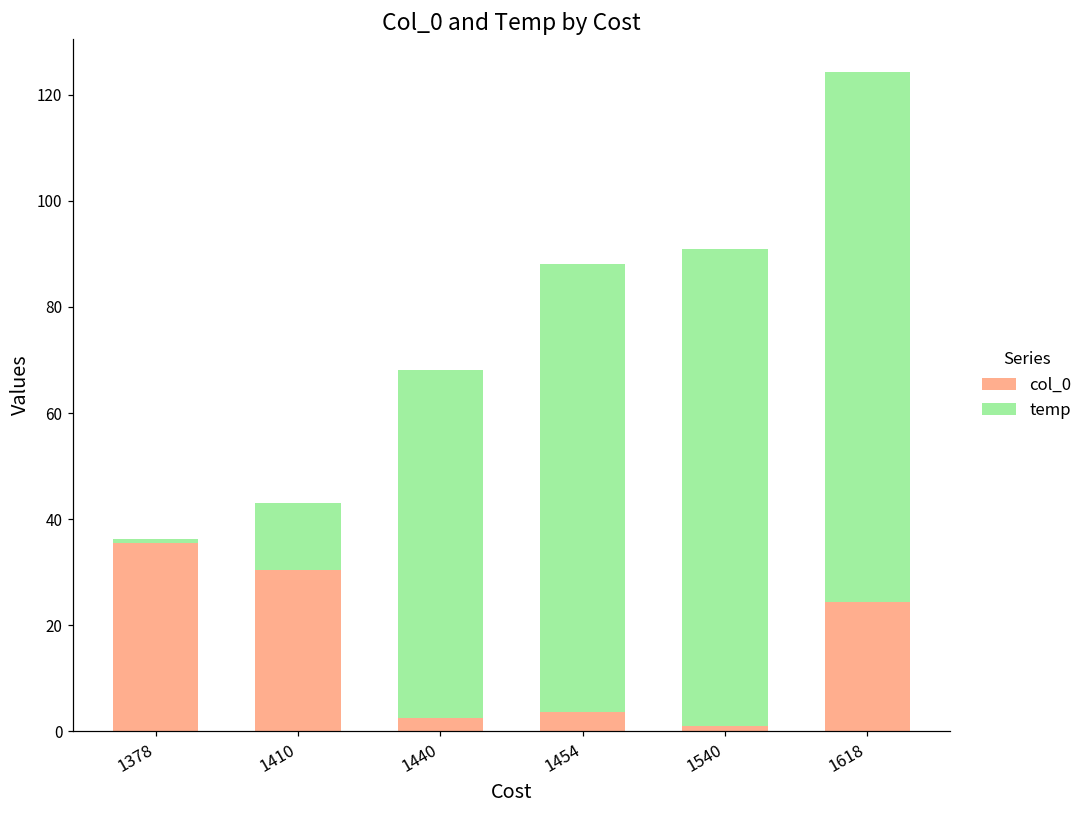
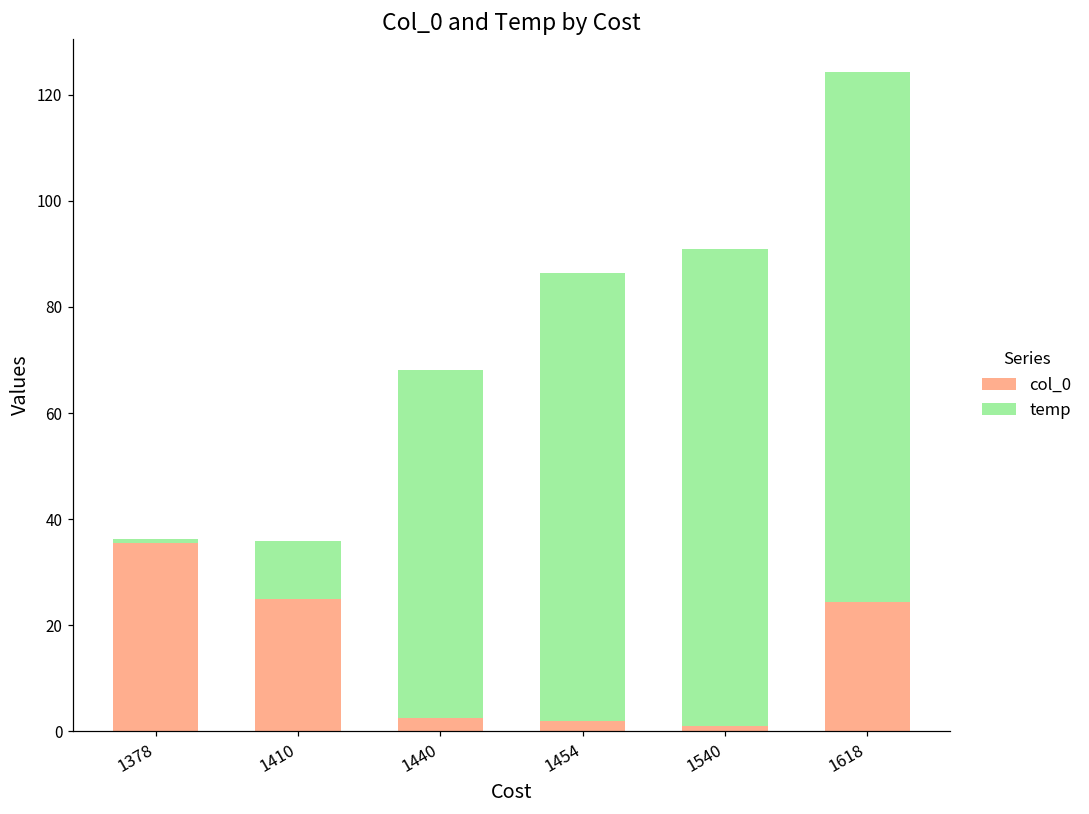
  {
    "col_0": {
      "1378": 36,
-     "1410": 30,
+     "1410": 25,
      "1440": 3,
-     "1454": 4,
+     "1454": 2,
      "1540": 1,
      "1618": 24
    },
    "temp": {
      "1378": 1,
-     "1410": 13,
+     "1410": 11,
      "1440": 66,
      "1454": 84,
      "1540": 90,
      "1618": 100
    }
  }
